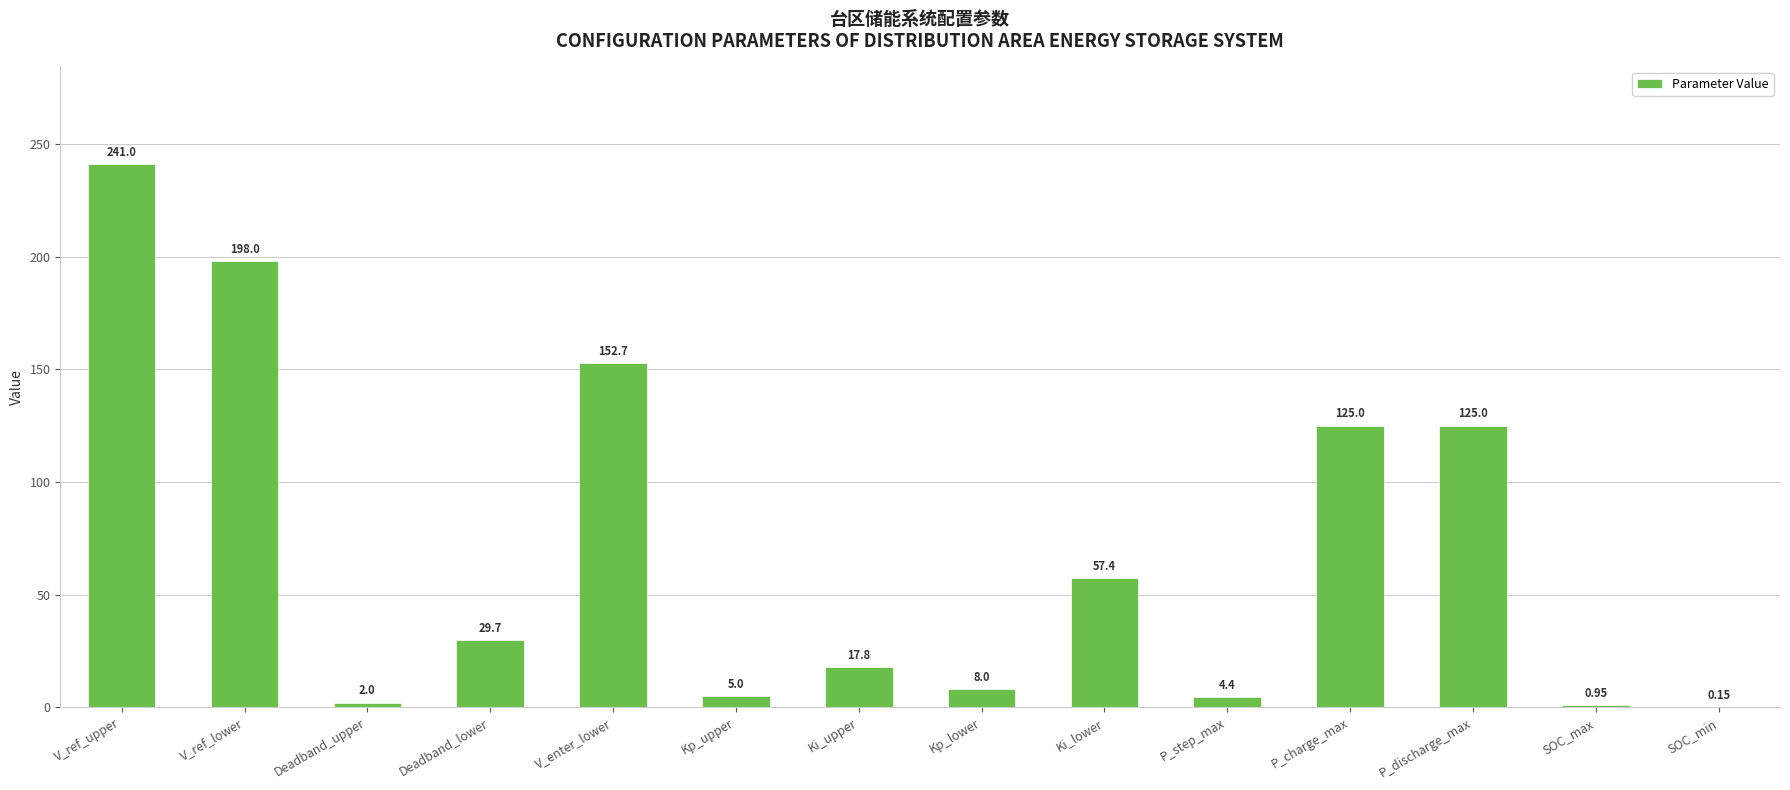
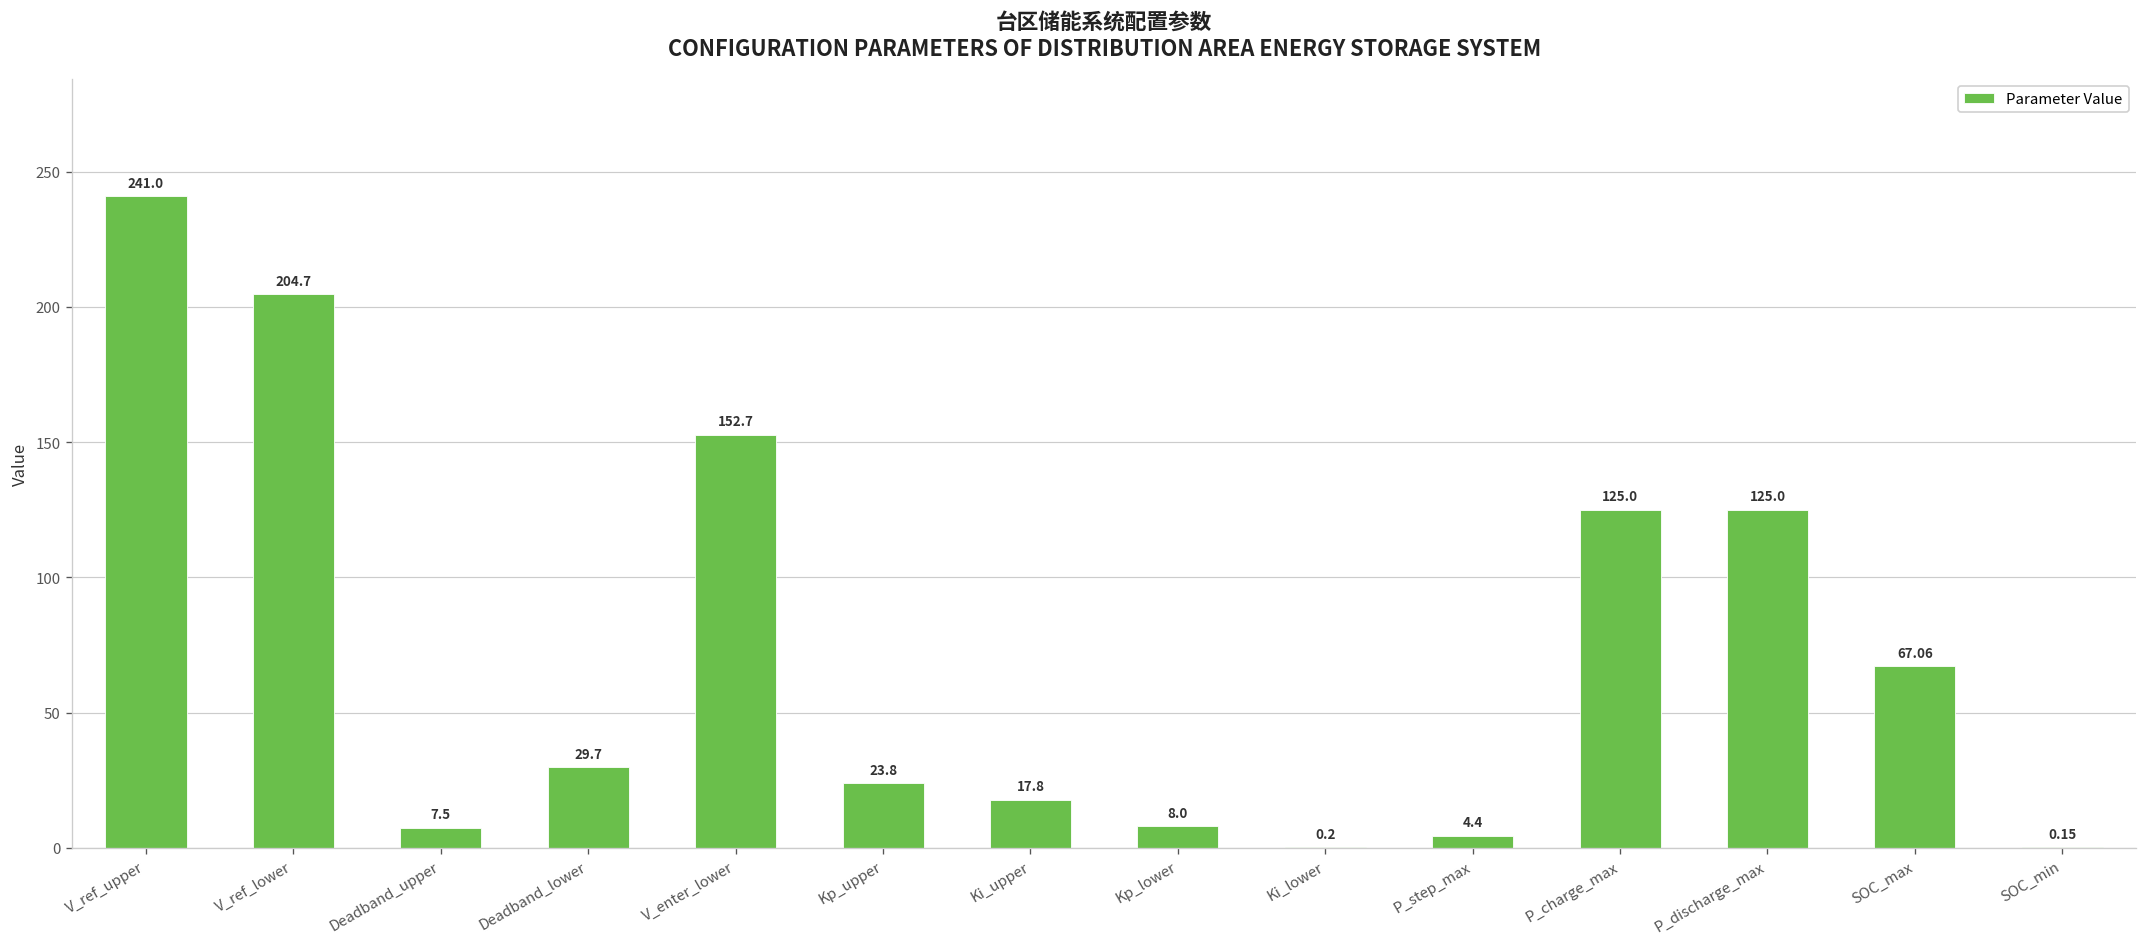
  {
    "V_ref_upper": 241.0,
-   "V_ref_lower": 198.0,
-   "Deadband_upper": 2.0,
+   "V_ref_lower": 204.7,
+   "Deadband_upper": 7.5,
    "Deadband_lower": 29.7,
    "V_enter_lower": 152.7,
-   "Kp_upper": 5.0,
+   "Kp_upper": 23.8,
    "Ki_upper": 17.8,
    "Kp_lower": 8.0,
-   "Ki_lower": 57.4,
+   "Ki_lower": 0.2,
    "P_step_max": 4.4,
    "P_charge_max": 125.0,
    "P_discharge_max": 125.0,
-   "SOC_max": 0.95,
+   "SOC_max": 67.06,
    "SOC_min": 0.15
  }
